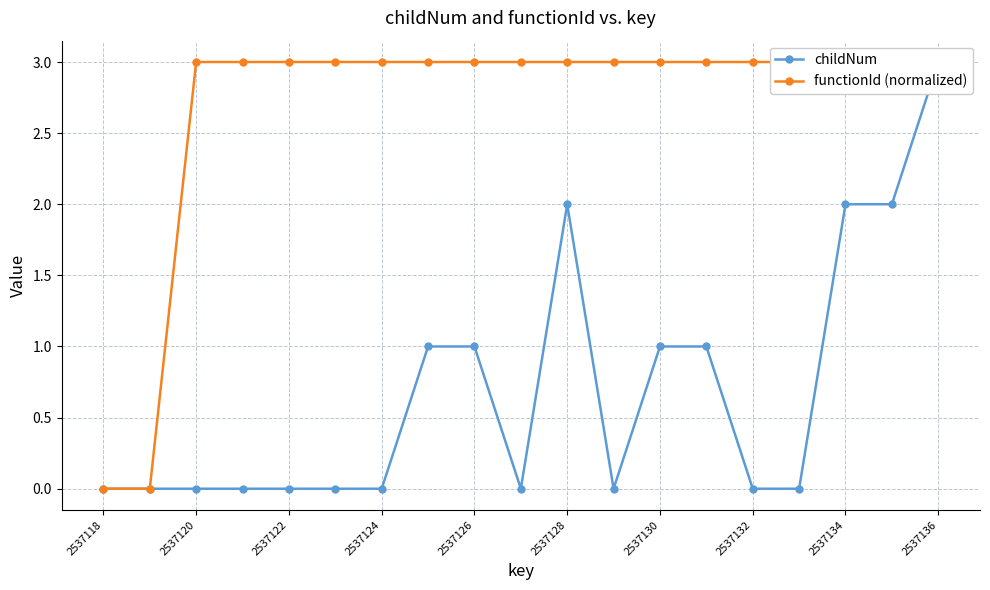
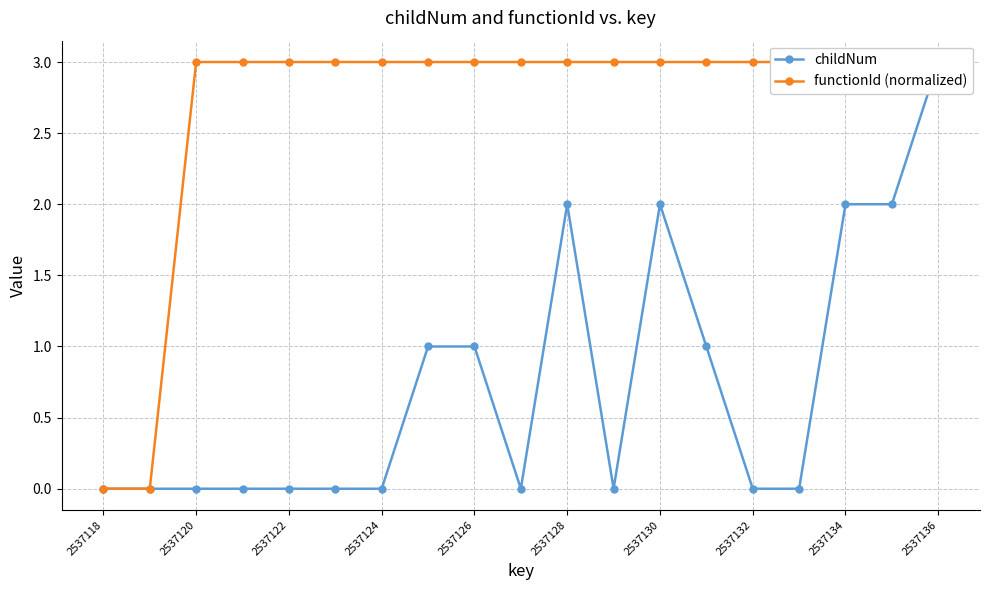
  {
    "childNum": {
      "2537120": 0,
      "2537122": 0,
      "2537124": 0,
      "2537126": 1,
      "2537128": 2,
-     "2537130": 1,
+     "2537130": 2,
      "2537132": 0,
      "2537134": 2
    },
    "functionId (normalized)": {
      "2537120": 3,
      "2537122": 3,
      "2537124": 3,
      "2537126": 3,
      "2537128": 3,
      "2537130": 3,
      "2537132": 3
    }
  }
